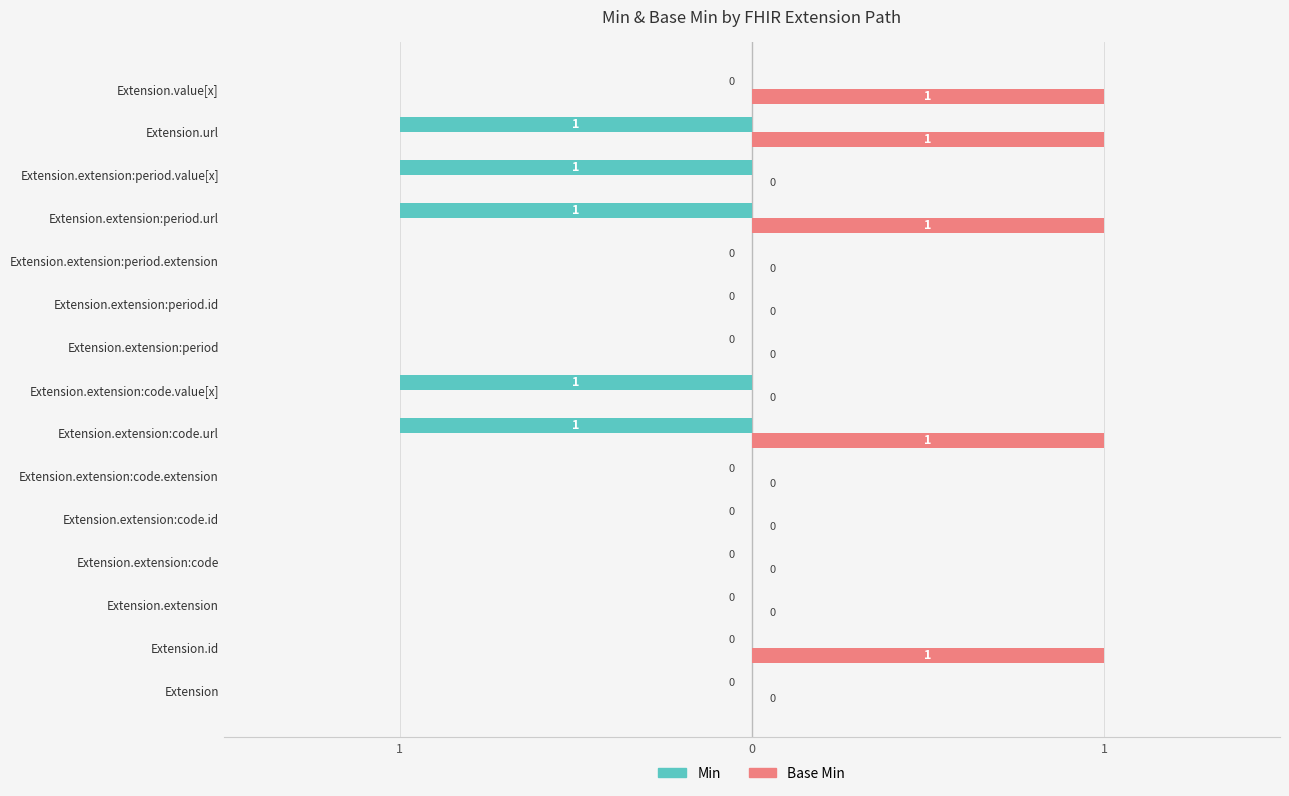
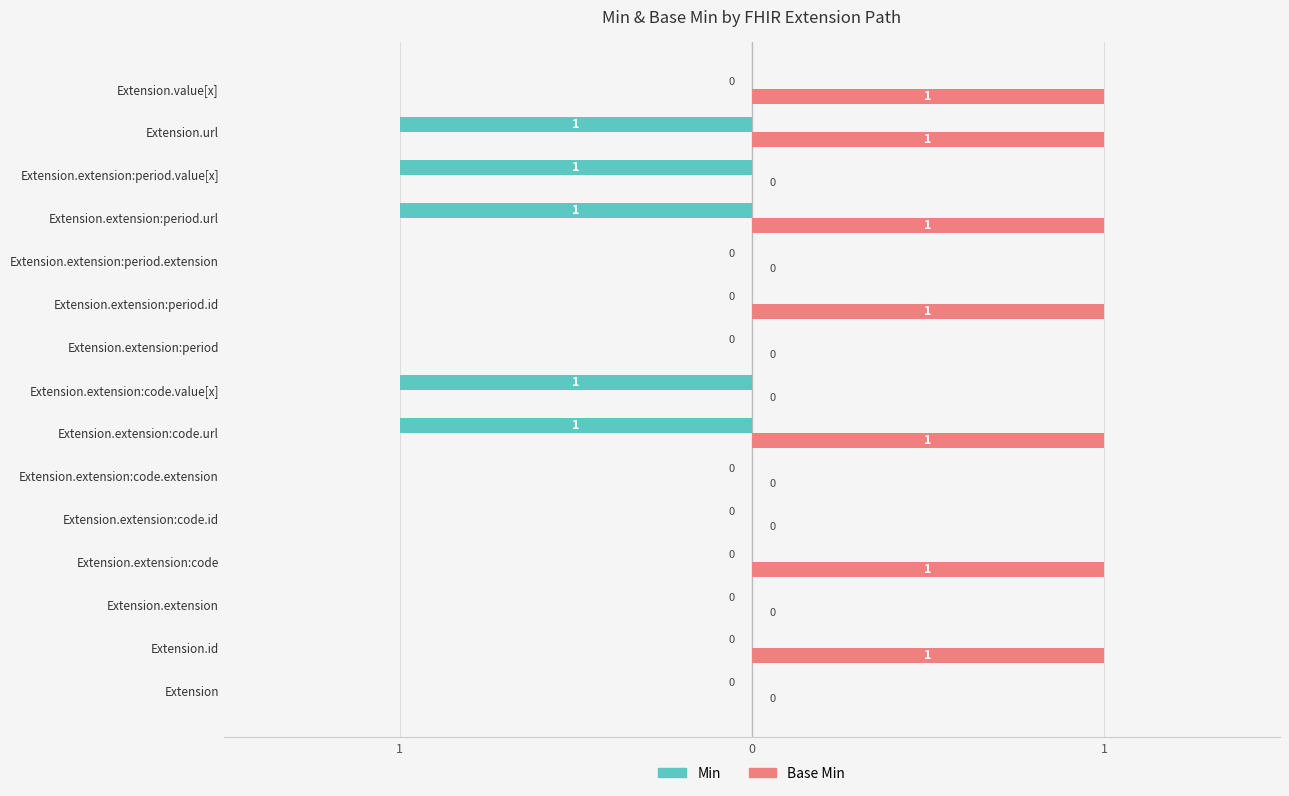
  {
    "Min": {
      "Extension.value[x]": 0,
      "Extension.extension:period.extension": 0,
      "Extension.extension:period.id": 0,
      "Extension.extension:period": 0,
      "Extension.extension:code.extension": 0,
      "Extension.extension:code.id": 0,
      "Extension.extension:code": 0,
      "Extension.extension": 0,
      "Extension.id": 0,
      "Extension": 0
    },
    "Base Min": {
      "Extension.value[x]": 1,
      "Extension.url": 1,
      "Extension.extension:period.value[x]": 0,
      "Extension.extension:period.url": 1,
      "Extension.extension:period.extension": 0,
-     "Extension.extension:period.id": 0,
+     "Extension.extension:period.id": 1,
      "Extension.extension:period": 0,
      "Extension.extension:code.value[x]": 0,
      "Extension.extension:code.url": 1,
      "Extension.extension:code.extension": 0,
      "Extension.extension:code.id": 0,
-     "Extension.extension:code": 0,
+     "Extension.extension:code": 1,
      "Extension.extension": 0,
      "Extension.id": 1,
      "Extension": 0
    }
  }
